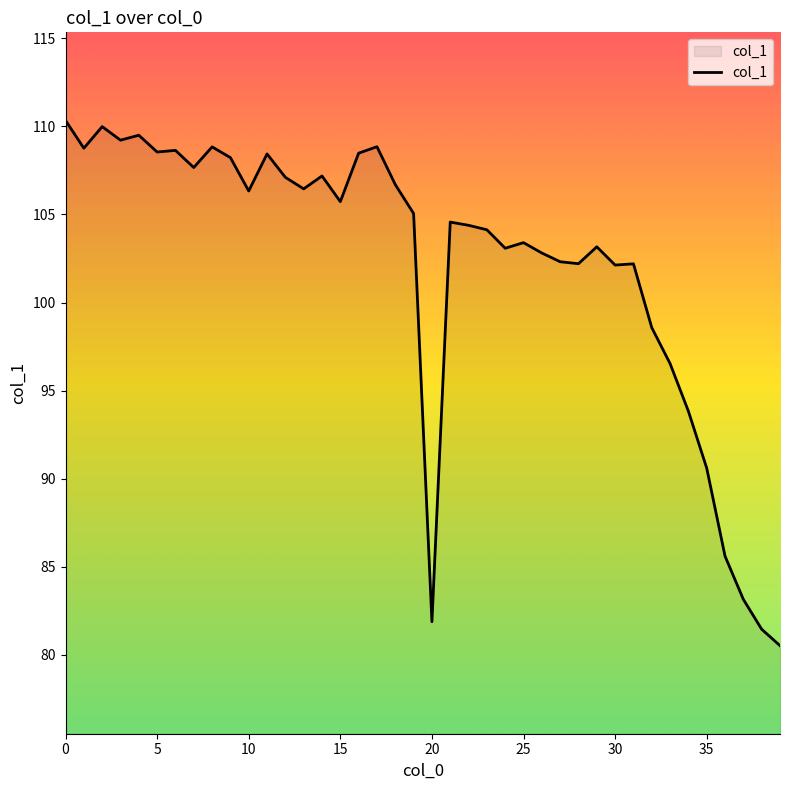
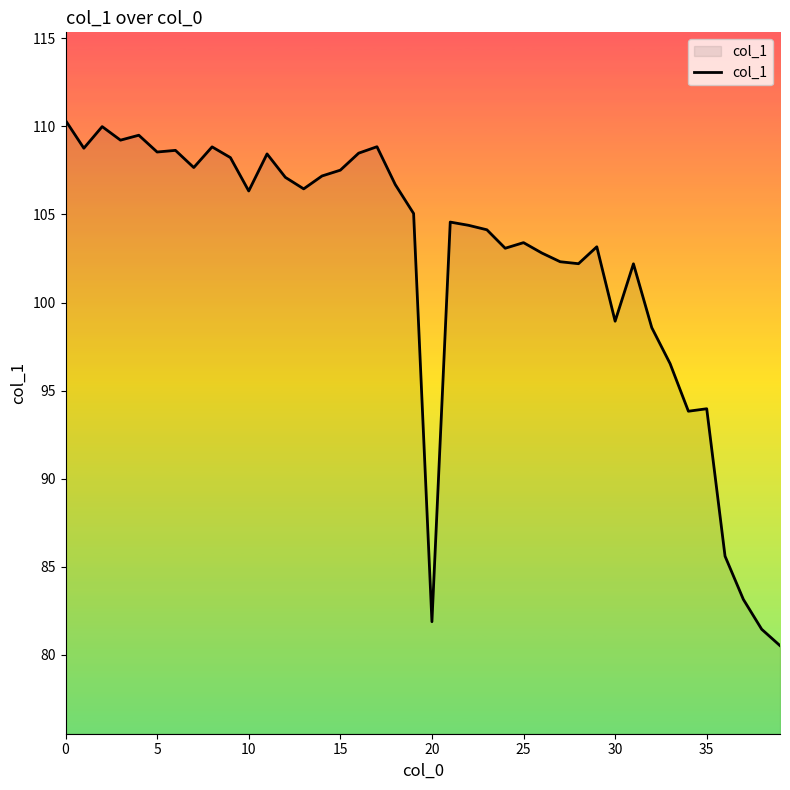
  {
    "0": 110.3,
    "5": 108.5,
    "10": 106.3,
-   "15": 105.7,
+   "15": 107.5,
    "20": 81.9,
    "25": 103.4,
-   "30": 102.1,
-   "35": 90.6
+   "30": 98.9,
+   "35": 94.0
  }
